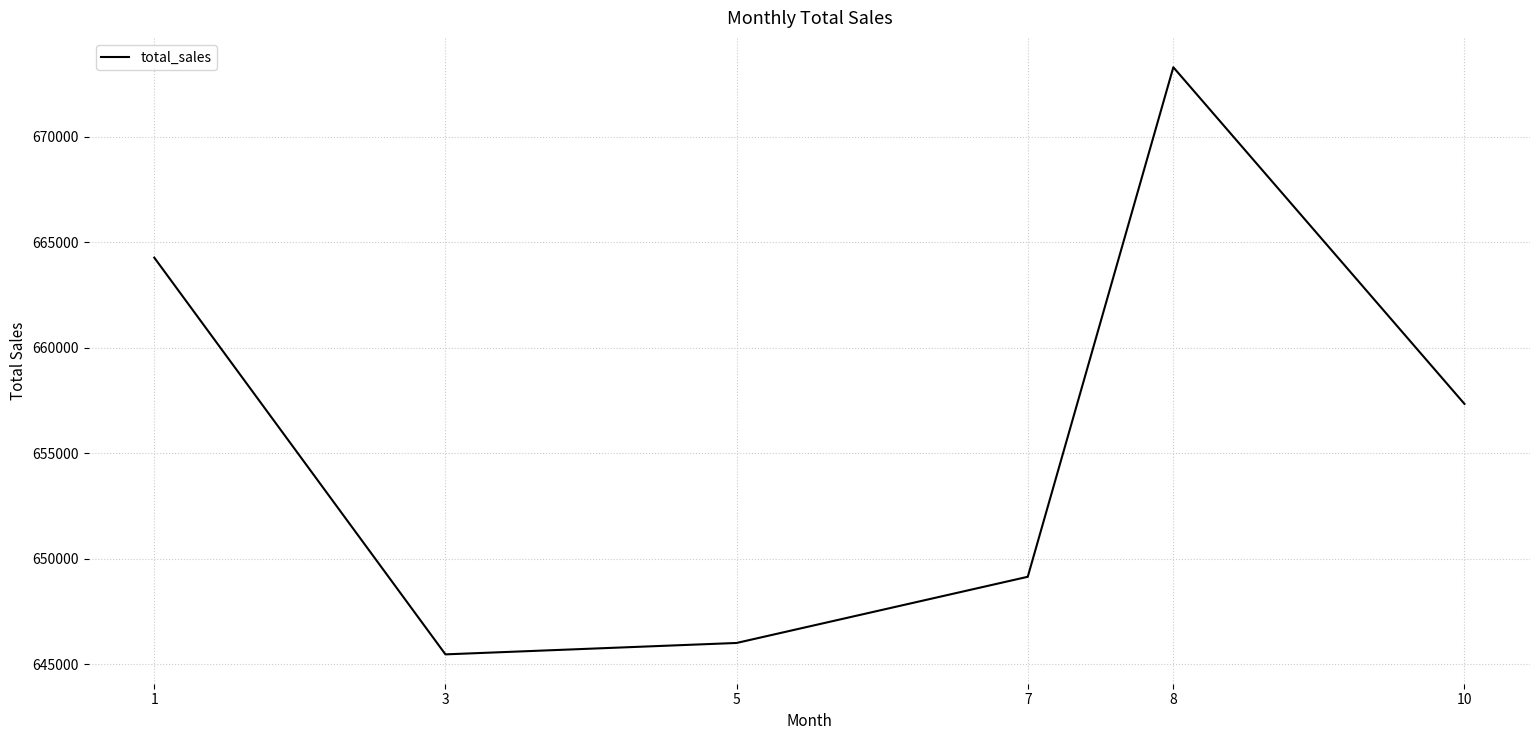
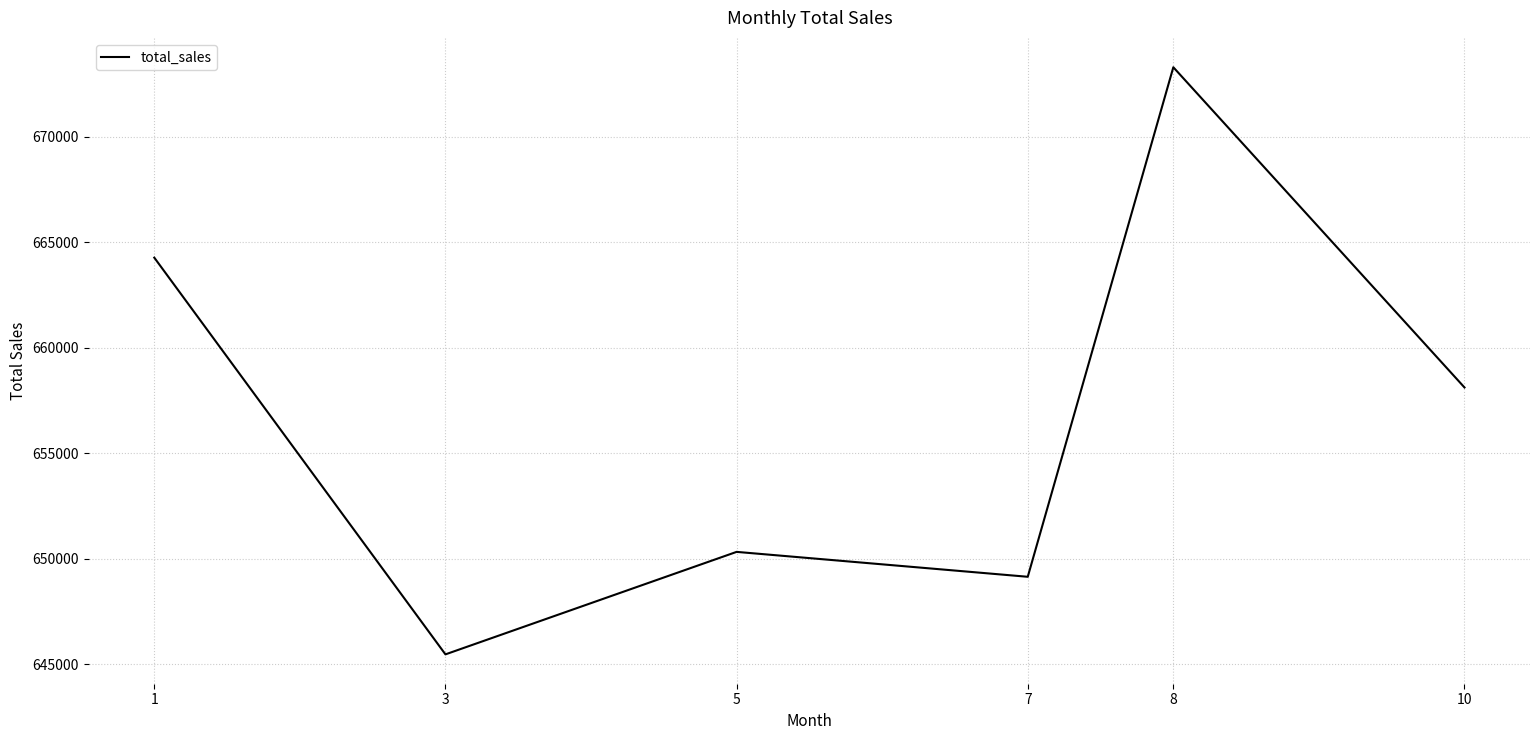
  {
    "1": 664300,
    "3": 645500,
-   "5": 646000,
+   "5": 650300,
    "7": 649100,
    "8": 673300,
-   "10": 657300
+   "10": 658100
  }
